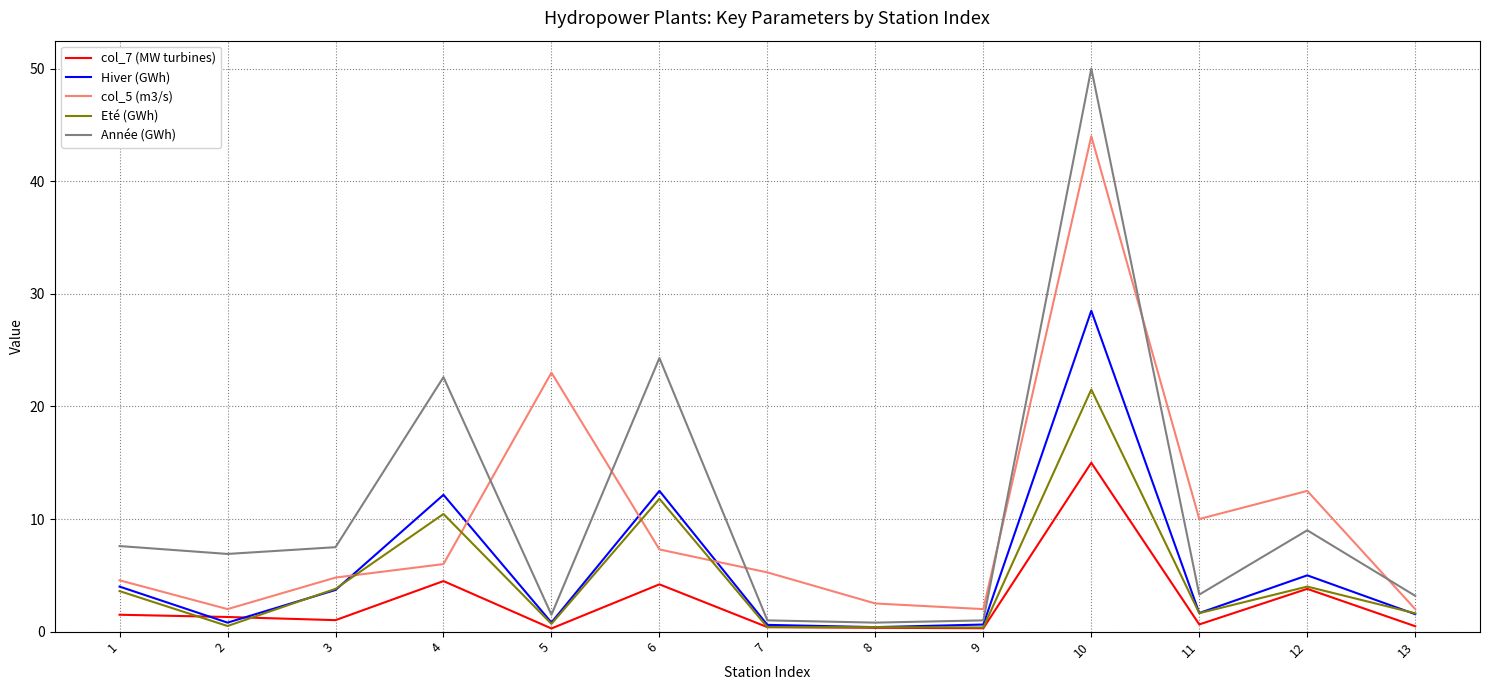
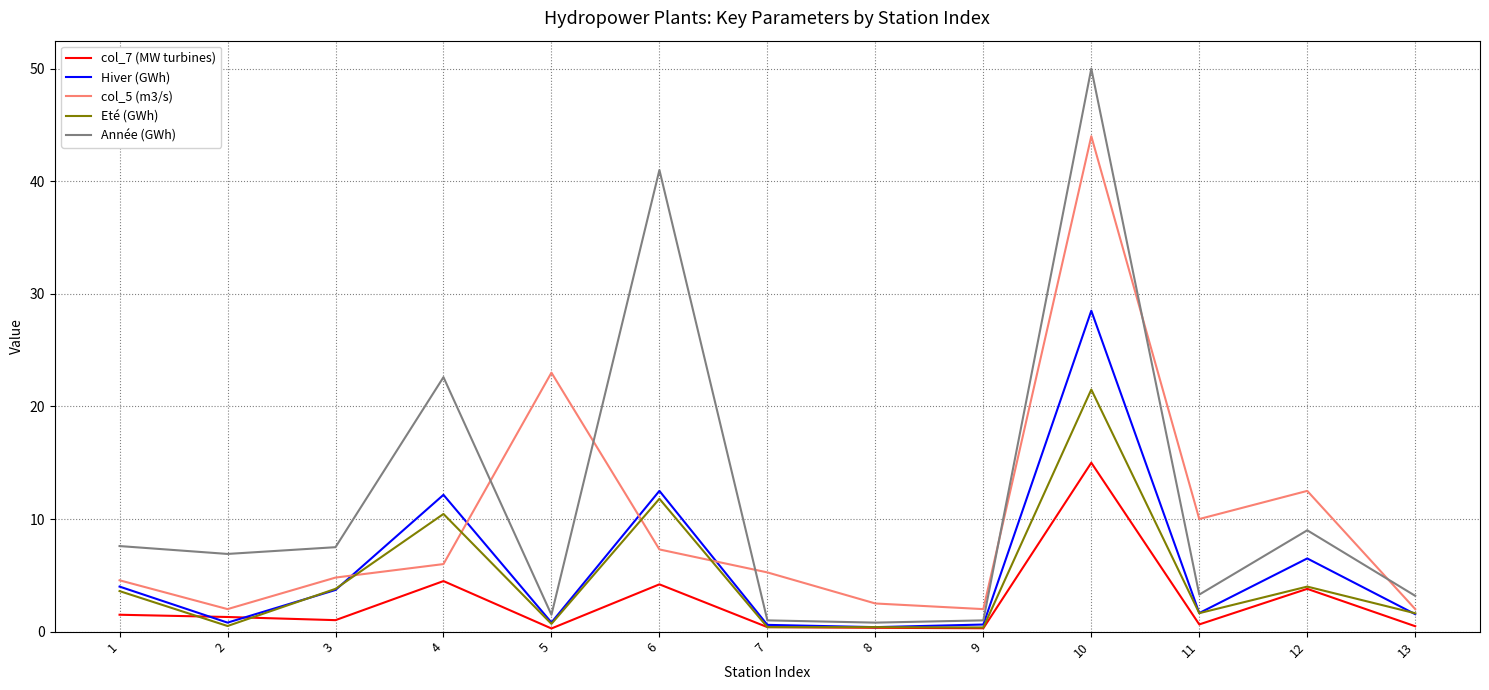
  {
    "col_7 (MW turbines)": {
      "1": 1.5,
      "2": 1.3,
      "3": 1.0,
      "4": 4.5,
      "5": 0.3,
      "6": 4.2,
      "10": 15.0,
      "11": 0.6,
      "13": 0.5
    },
    "Hiver (GWh)": {
      "1": 4.0,
      "2": 0.8,
      "4": 12.2,
      "6": 12.5,
      "9": 0.6,
      "10": 28.5,
-     "12": 5.0
+     "12": 6.5
    },
    "col_5 (m3/s)": {
      "1": 4.6,
      "2": 2.0,
      "3": 4.8,
      "4": 6.0,
      "5": 23.0,
      "6": 7.3,
      "7": 5.3,
      "8": 2.5,
      "9": 2.0,
      "10": 44.0,
      "11": 10.0,
      "12": 12.5,
      "13": 2.0
    },
    "Eté (GWh)": {
      "1": 3.6,
      "2": 0.5,
      "4": 10.5,
      "6": 11.8,
      "10": 21.5
    },
    "Année (GWh)": {
      "1": 7.6,
      "2": 6.9,
      "3": 7.5,
      "4": 22.6,
      "5": 1.5,
-     "6": 24.3,
+     "6": 41.0,
      "7": 1.0,
      "8": 0.8,
      "9": 1.0,
      "10": 50.0,
      "11": 3.3,
      "12": 9.0,
      "13": 3.2
    }
  }
